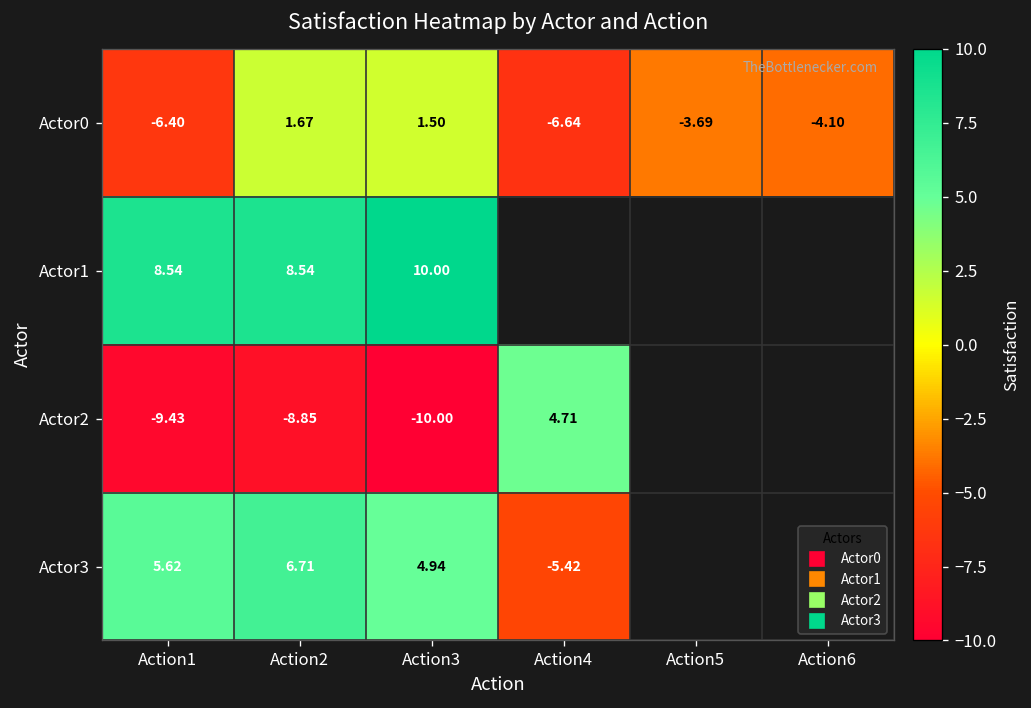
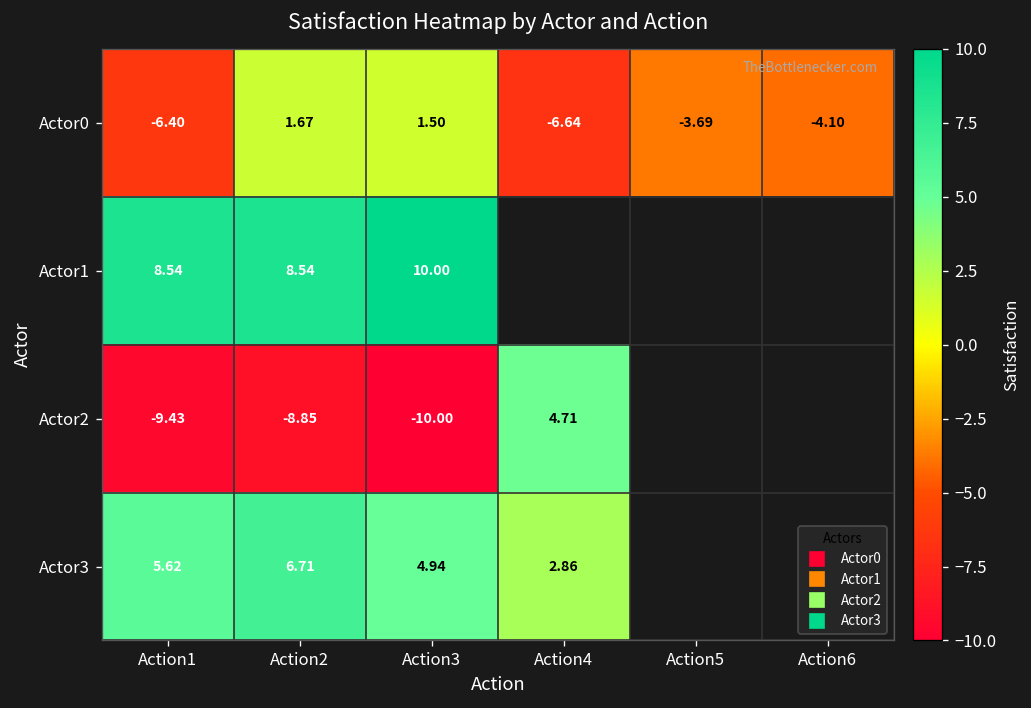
  {
    "Actor0": {
      "Action1": -6.40,
      "Action2": 1.67,
      "Action3": 1.50,
      "Action4": -6.64,
      "Action5": -3.69
    },
    "Actor1": {
      "Action1": 8.54,
      "Action2": 8.54,
      "Action3": 10.00
    },
    "Actor2": {
      "Action1": -9.43,
      "Action2": -8.85,
      "Action3": -10.00,
      "Action4": 4.71
    },
    "Actor3": {
      "Action1": 5.62,
      "Action2": 6.71,
      "Action3": 4.94,
-     "Action4": -5.42
+     "Action4": 2.86
    }
  }
